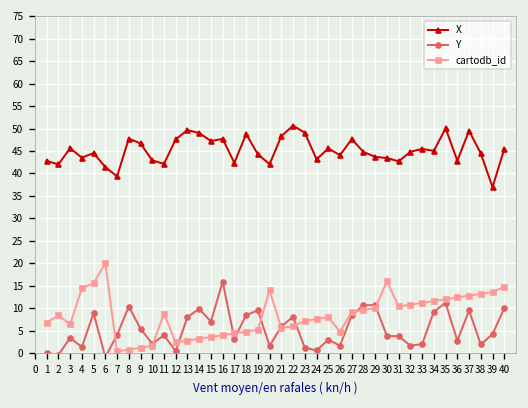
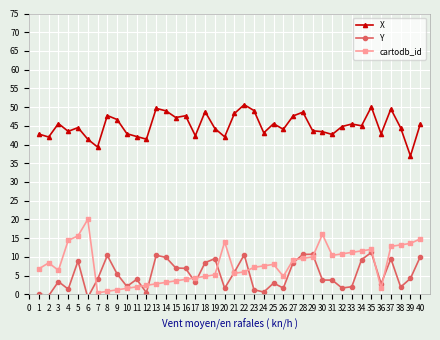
  {
    "X": {
      "1": 43,
      "2": 42,
      "3": 46,
      "4": 44,
      "5": 45,
      "6": 41,
      "7": 39,
      "8": 48,
      "9": 47,
      "10": 43,
      "11": 42,
-     "12": 48,
+     "12": 41,
      "13": 50,
      "14": 49,
      "15": 47,
      "16": 48,
      "17": 42,
      "18": 49,
      "19": 44,
      "20": 42,
      "21": 48,
      "22": 51,
      "23": 49,
      "24": 43,
      "25": 46,
      "26": 44,
      "27": 48,
-     "28": 45,
+     "28": 49,
      "29": 44,
      "30": 43,
      "31": 43,
      "32": 45,
      "33": 45,
      "34": 45,
      "35": 50,
      "36": 43,
      "37": 50,
      "38": 44,
      "39": 37,
      "40": 45
    },
    "Y": {
      "1": 0,
      "2": 0,
      "3": 3,
      "4": 1,
      "5": 9,
      "7": 4,
      "8": 10,
      "9": 5,
      "11": 4,
      "12": 0,
-     "13": 8,
+     "13": 10,
      "14": 10,
      "15": 7,
-     "16": 16,
+     "16": 7,
      "17": 3,
      "18": 8,
      "19": 10,
      "20": 2,
-     "22": 8,
+     "22": 11,
      "23": 1,
      "24": 1,
      "25": 3,
      "26": 2,
      "27": 8,
      "28": 11,
      "29": 11,
      "30": 4,
      "31": 4,
      "32": 2,
      "33": 2,
      "34": 9,
      "35": 11,
      "36": 3,
      "37": 10,
      "38": 2,
      "39": 4,
      "40": 10
    },
    "cartodb_id": {
      "1": 7,
      "2": 8,
      "3": 6,
      "4": 14,
      "5": 16,
      "6": 20,
      "7": 0,
      "8": 1,
      "9": 1,
-     "11": 9,
+     "11": 2,
      "12": 2,
      "13": 3,
      "14": 3,
      "15": 4,
      "16": 4,
      "17": 4,
      "18": 5,
      "19": 5,
      "20": 14,
      "22": 6,
      "23": 7,
      "24": 8,
      "25": 8,
      "26": 5,
      "27": 9,
      "28": 10,
      "29": 10,
      "30": 16,
      "31": 10,
      "32": 11,
      "33": 11,
      "34": 12,
      "35": 12,
-     "36": 12,
+     "36": 2,
      "37": 13,
      "38": 13,
      "39": 14,
      "40": 15
    }
  }
